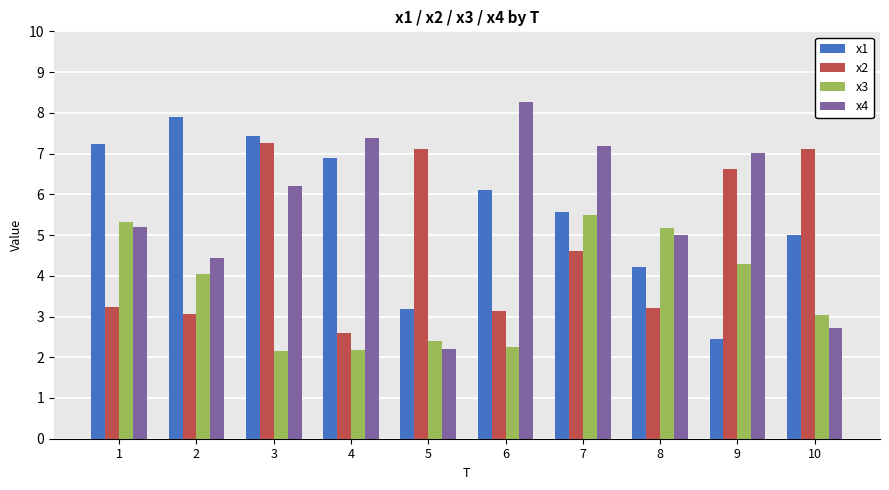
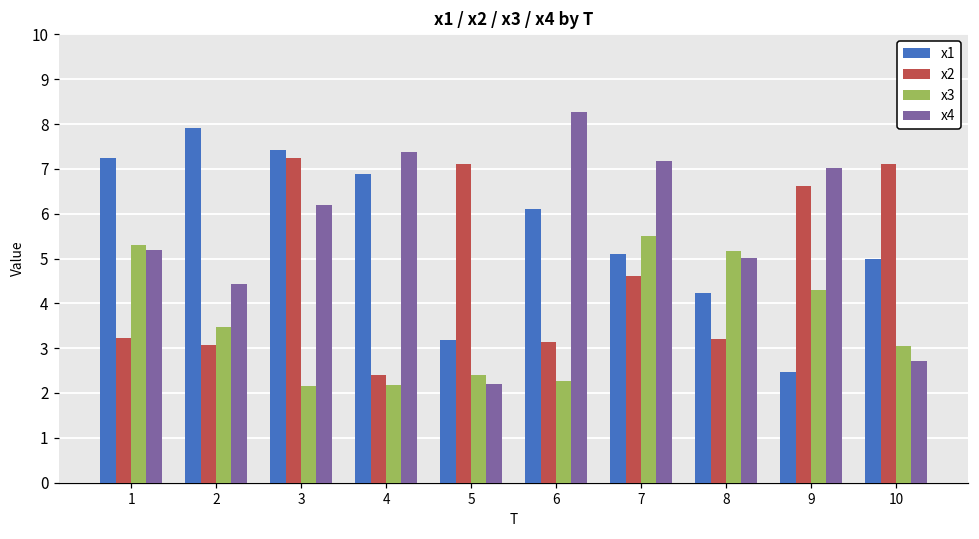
  {
    "x1": {
      "1": 7.2,
      "2": 7.9,
      "3": 7.4,
      "4": 6.9,
      "5": 3.2,
      "6": 6.1,
-     "7": 5.6,
+     "7": 5.1,
      "8": 4.2,
      "9": 2.5,
      "10": 5.0
    },
    "x2": {
      "1": 3.2,
      "2": 3.1,
      "3": 7.3,
-     "4": 2.6,
+     "4": 2.4,
      "5": 7.1,
      "6": 3.1,
      "7": 4.6,
      "8": 3.2,
      "9": 6.6,
      "10": 7.1
    },
    "x3": {
      "1": 5.3,
-     "2": 4.0,
+     "2": 3.5,
      "3": 2.2,
      "4": 2.2,
      "5": 2.4,
      "6": 2.3,
      "7": 5.5,
      "8": 5.2,
      "9": 4.3,
      "10": 3.0
    },
    "x4": {
      "1": 5.2,
      "2": 4.4,
      "3": 6.2,
      "4": 7.4,
      "5": 2.2,
      "6": 8.3,
      "7": 7.2,
      "8": 5.0,
      "9": 7.0,
      "10": 2.7
    }
  }
